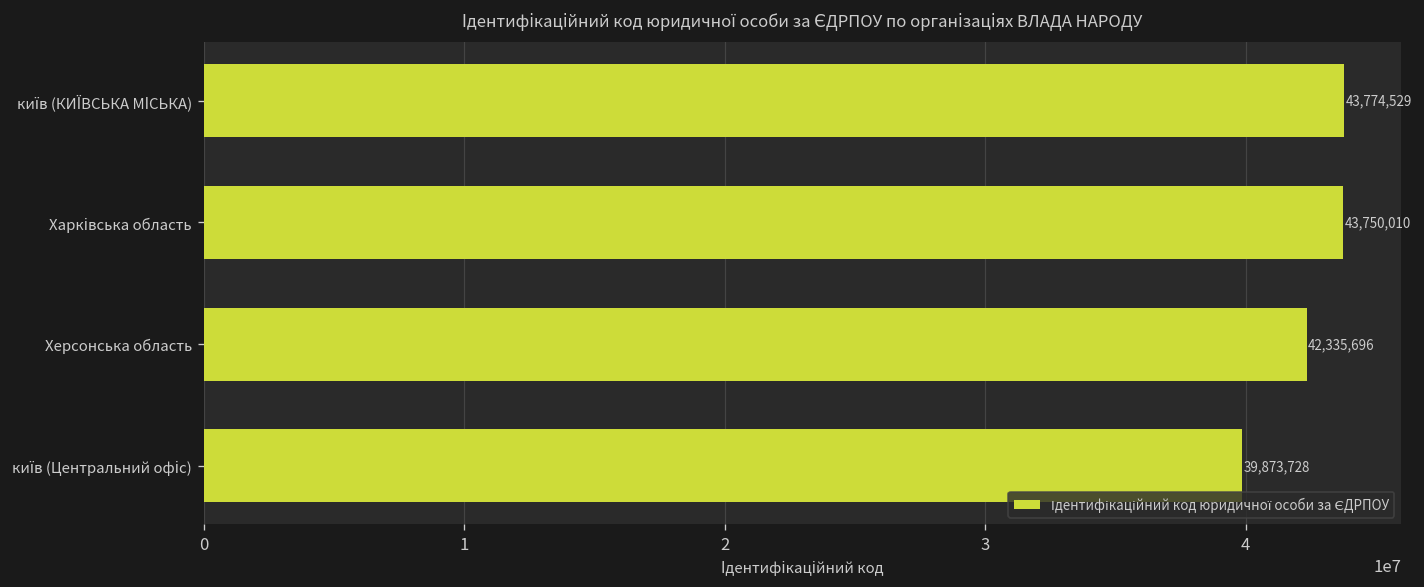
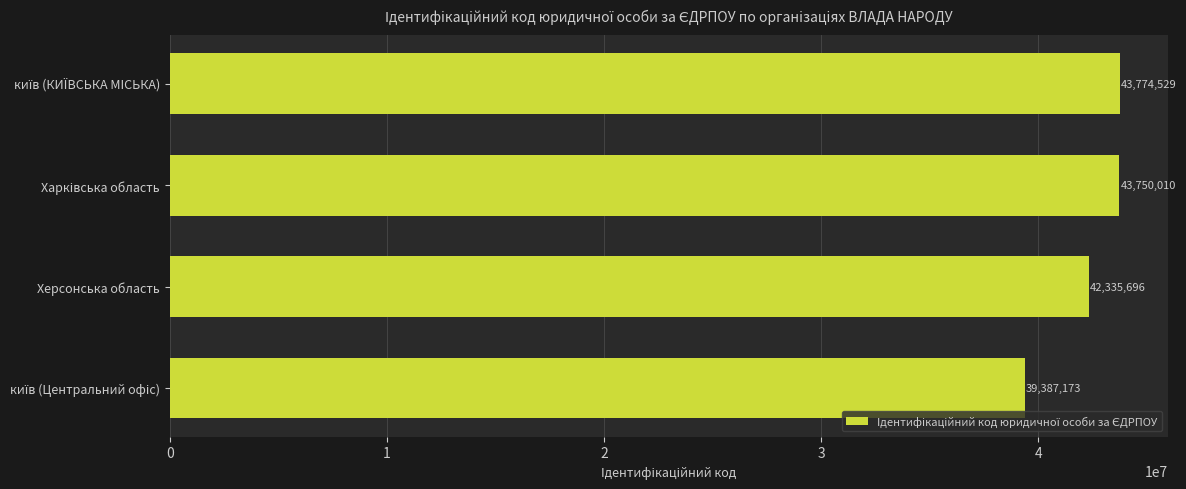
  {
    "київ (КИЇВСЬКА МІСЬКА)": "43,774,529",
    "Харківська область": "43,750,010",
    "Херсонська область": "42,335,696",
-   "київ (Центральний офіс)": "39,873,728"
+   "київ (Центральний офіс)": "39,387,173"
  }
